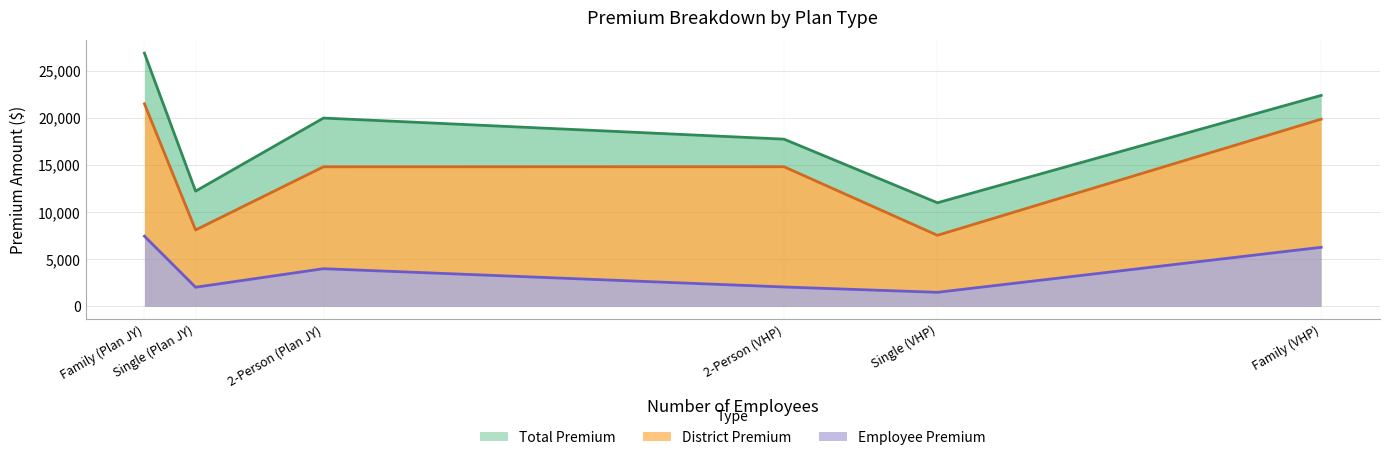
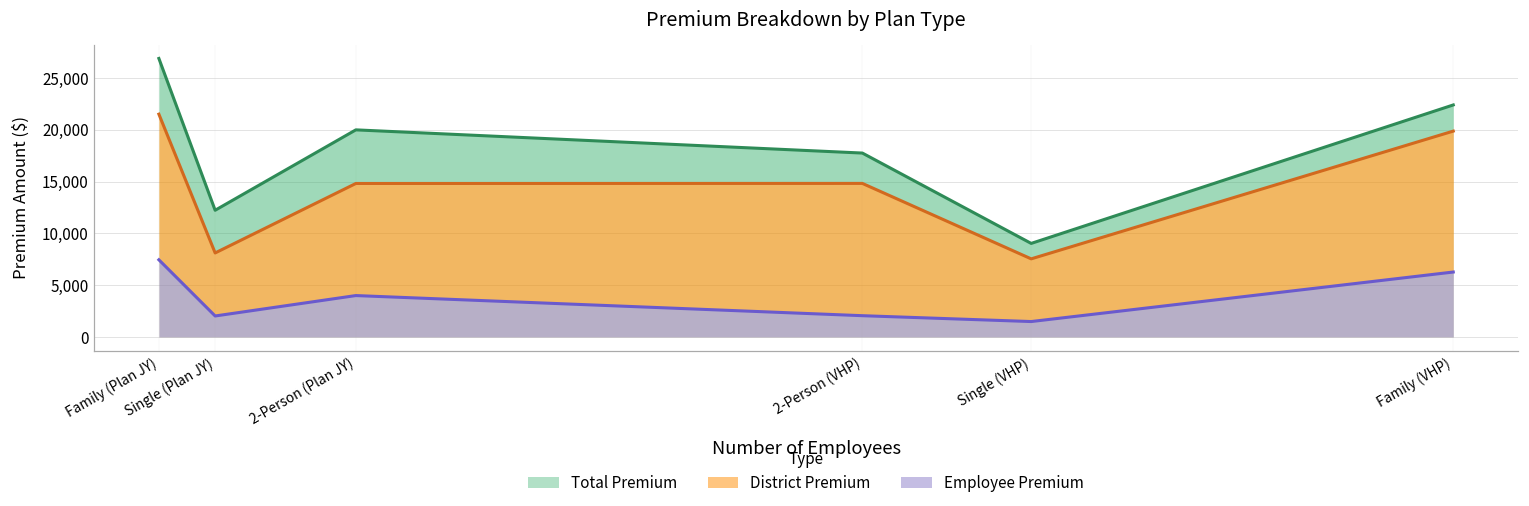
  {
    "Total Premium": {
      "Family (Plan JY)": "27,000",
      "Single (Plan JY)": "12,000",
      "2-Person (Plan JY)": "20,000",
      "2-Person (VHP)": "18,000",
-     "Single (VHP)": "11,000",
+     "Single (VHP)": "9,000",
      "Family (VHP)": "22,000"
    },
    "District Premium": {
      "Family (Plan JY)": "22,000",
      "Single (Plan JY)": "8,000",
      "2-Person (Plan JY)": "15,000",
      "2-Person (VHP)": "15,000",
      "Single (VHP)": "8,000",
      "Family (VHP)": "20,000"
    },
    "Employee Premium": {
      "Family (Plan JY)": "7,000",
      "Single (Plan JY)": "2,000",
      "2-Person (Plan JY)": "4,000",
      "2-Person (VHP)": "2,000",
      "Single (VHP)": "1,000",
      "Family (VHP)": "6,000"
    }
  }
